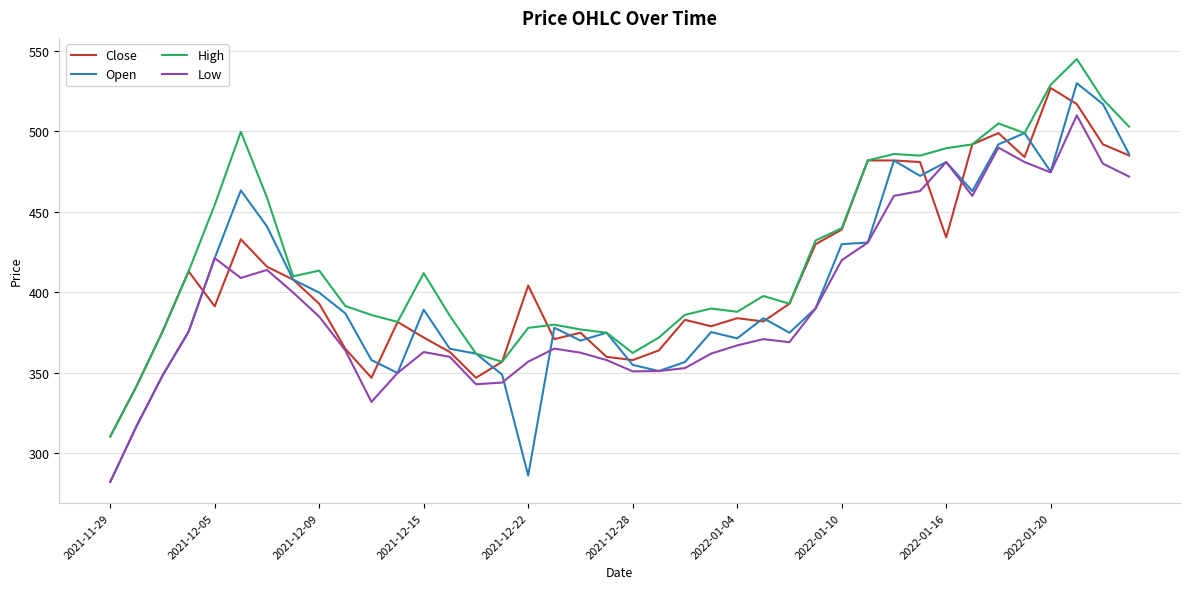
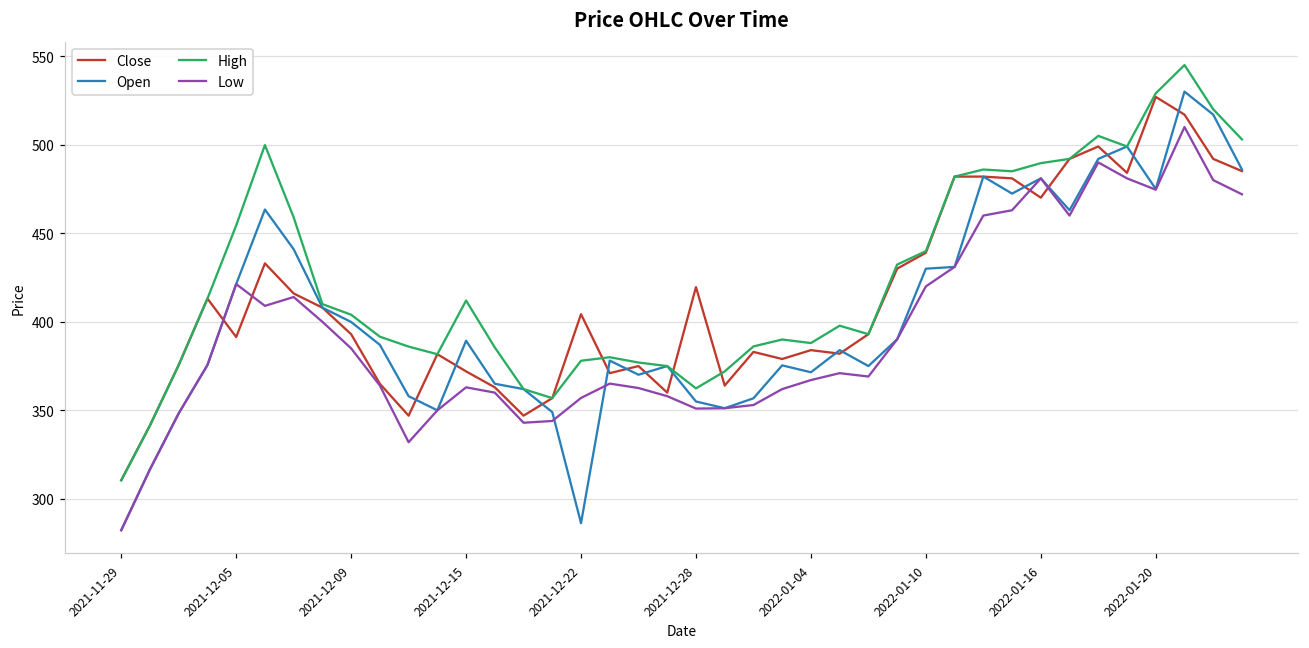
  {
    "Close": {
      "2021-12-05": 391,
      "2021-12-09": 393,
      "2021-12-15": 372,
      "2021-12-22": 404,
-     "2021-12-28": 358,
+     "2021-12-28": 420,
      "2022-01-04": 384,
-     "2022-01-16": 434,
+     "2022-01-16": 470,
      "2022-01-20": 527
    },
    "Open": {
      "2021-12-09": 400,
      "2021-12-15": 389,
      "2021-12-22": 286,
      "2021-12-28": 355,
      "2022-01-04": 372,
      "2022-01-10": 430
    },
    "High": {
      "2021-12-05": 454,
-     "2021-12-09": 414,
+     "2021-12-09": 404,
      "2021-12-15": 412,
      "2021-12-22": 378,
      "2021-12-28": 362,
      "2022-01-04": 388,
      "2022-01-16": 490,
      "2022-01-20": 529
    },
    "Low": {
      "2021-12-09": 385,
      "2021-12-15": 363,
      "2021-12-22": 357,
      "2021-12-28": 351,
      "2022-01-04": 367,
      "2022-01-10": 420
    }
  }
